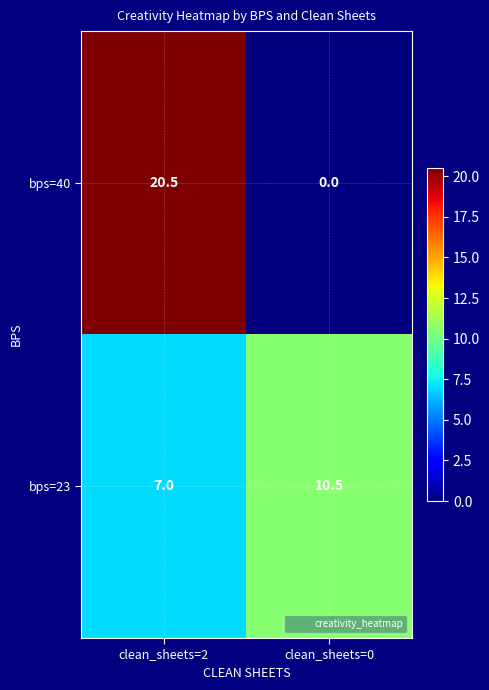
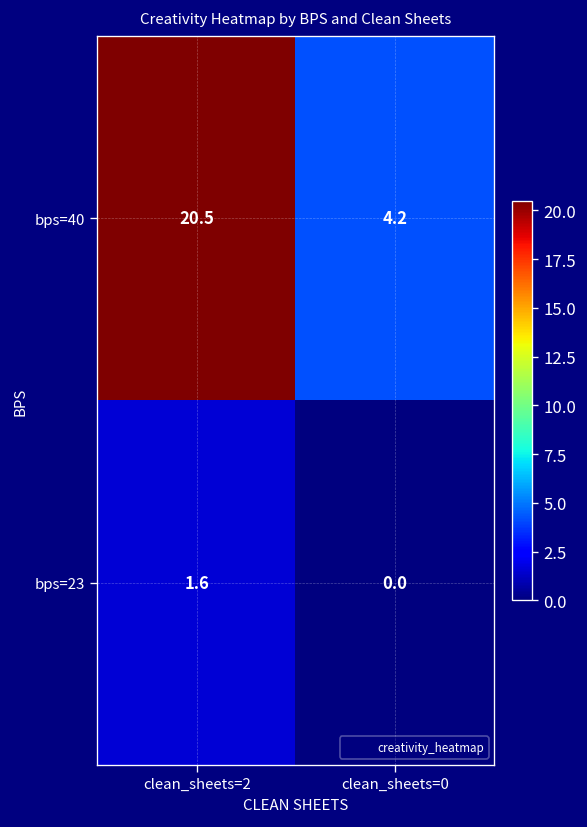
  {
    "bps=40": {
      "clean_sheets=2": 20.5,
-     "clean_sheets=0": 0.0
+     "clean_sheets=0": 4.2
    },
    "bps=23": {
-     "clean_sheets=2": 7.0,
-     "clean_sheets=0": 10.5
+     "clean_sheets=2": 1.6,
+     "clean_sheets=0": 0.0
    }
  }
